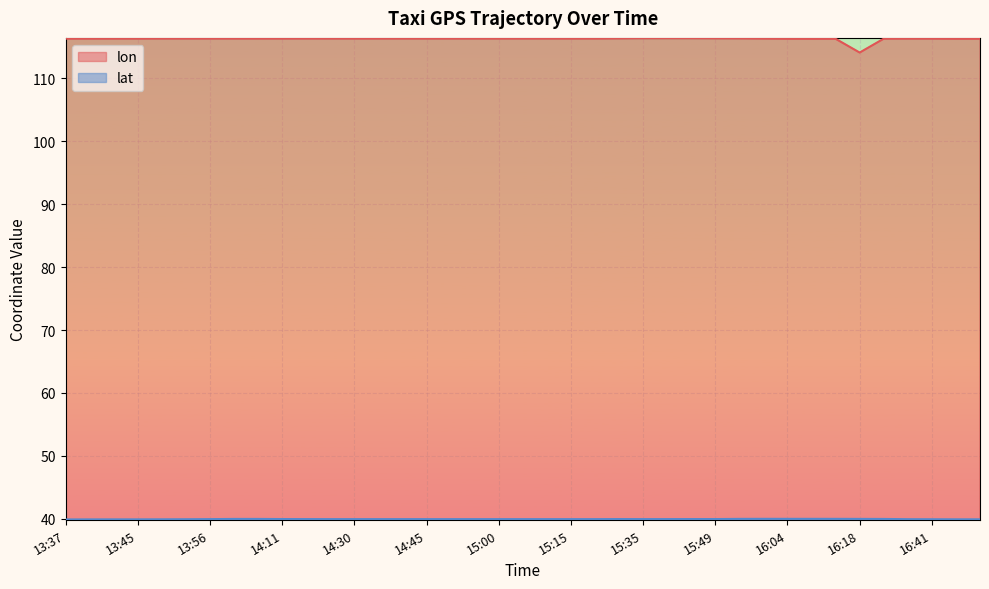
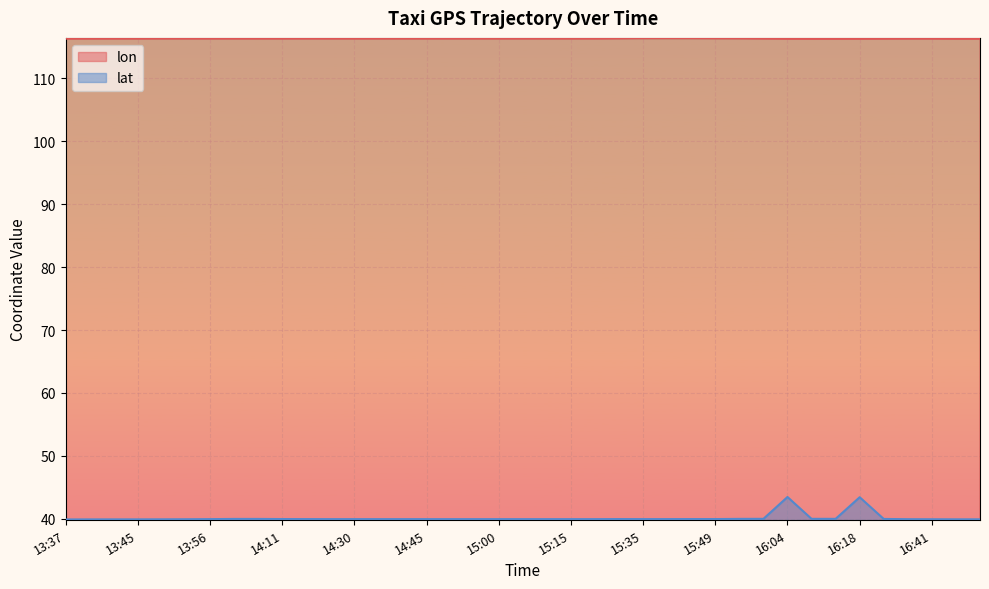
  {
    "lon": {
      "13:37": 116,
      "13:45": 116,
      "13:56": 116,
      "14:11": 116,
      "14:30": 116,
      "14:45": 116,
      "15:00": 116,
      "15:15": 116,
      "15:35": 116,
      "15:49": 116,
      "16:04": 116,
-     "16:18": 114,
+     "16:18": 116,
      "16:41": 116
    },
    "lat": {
      "13:37": 40,
      "13:45": 40,
      "13:56": 40,
      "14:11": 40,
      "14:30": 40,
      "14:45": 40,
      "15:00": 40,
      "15:15": 40,
      "15:35": 40,
      "15:49": 40,
-     "16:04": 40,
-     "16:18": 40,
+     "16:04": 43,
+     "16:18": 43,
      "16:41": 40
    }
  }
